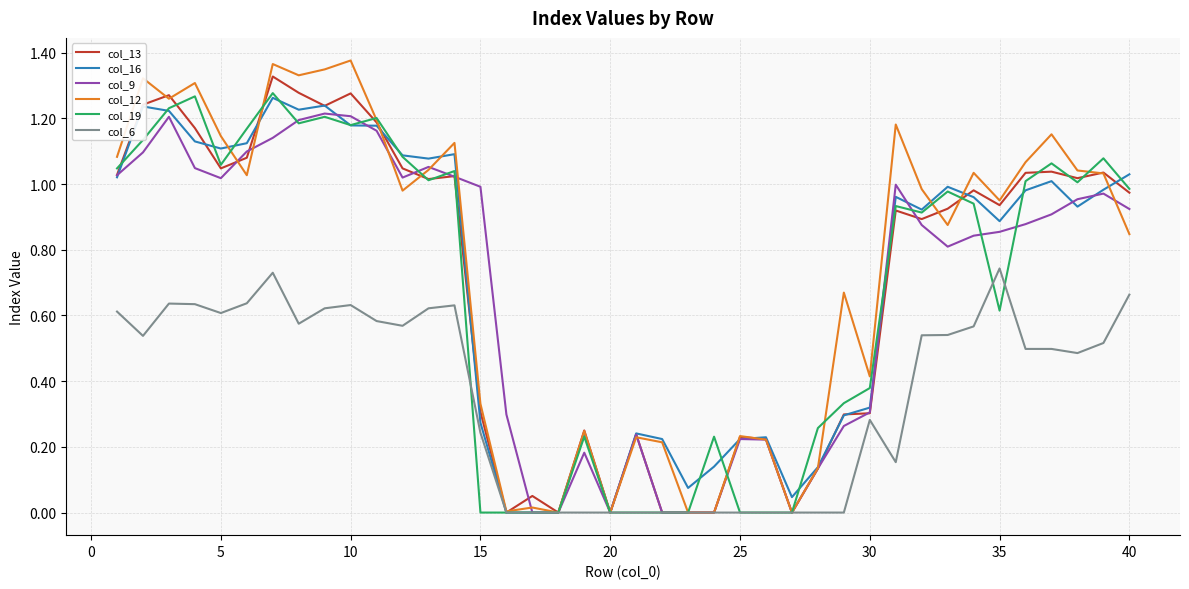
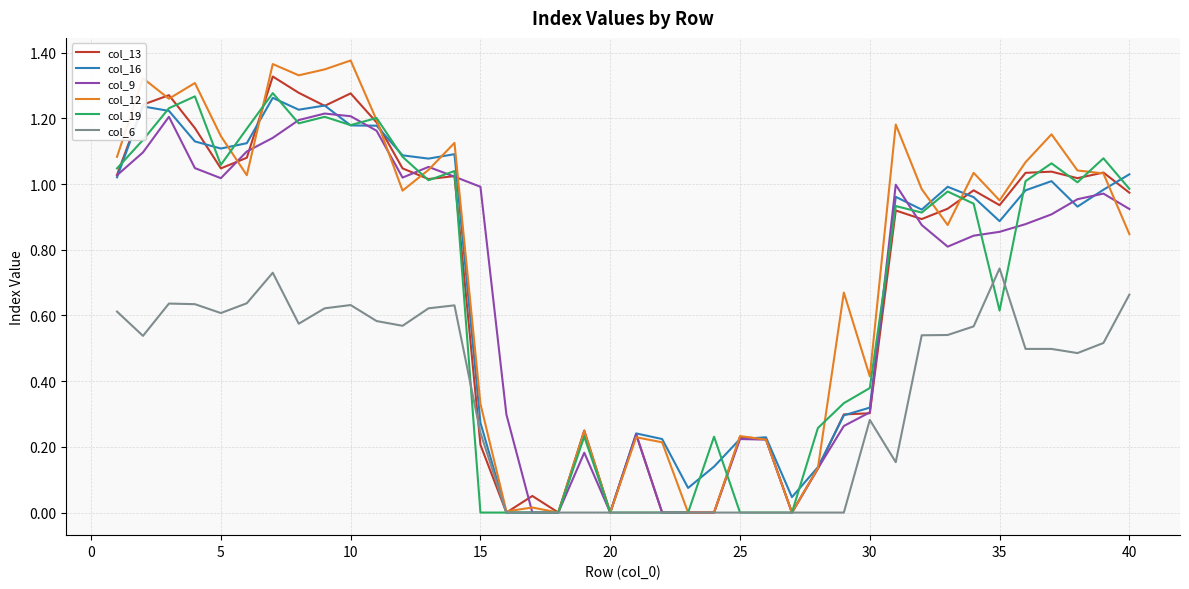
  {
    "col_13": {
      "5": 1.05,
      "10": 1.28,
-     "15": 0.31,
+     "15": 0.21,
      "35": 0.94,
      "40": 0.97
    },
    "col_16": {
      "5": 1.11,
      "15": 0.27,
      "30": 0.32,
      "35": 0.89,
      "40": 1.03
    },
    "col_9": {
      "5": 1.02,
      "10": 1.21,
      "15": 0.99,
      "35": 0.85,
      "40": 0.92
    },
    "col_12": {
      "5": 1.15,
      "10": 1.38,
      "15": 0.33,
      "30": 0.41,
      "35": 0.95,
      "40": 0.85
    },
    "col_19": {
      "5": 1.06,
      "15": 0.00,
      "30": 0.38,
      "35": 0.61,
      "40": 0.99
    },
    "col_6": {
      "5": 0.61,
      "10": 0.63,
      "15": 0.24,
      "30": 0.28,
      "35": 0.74,
      "40": 0.66
    }
  }
